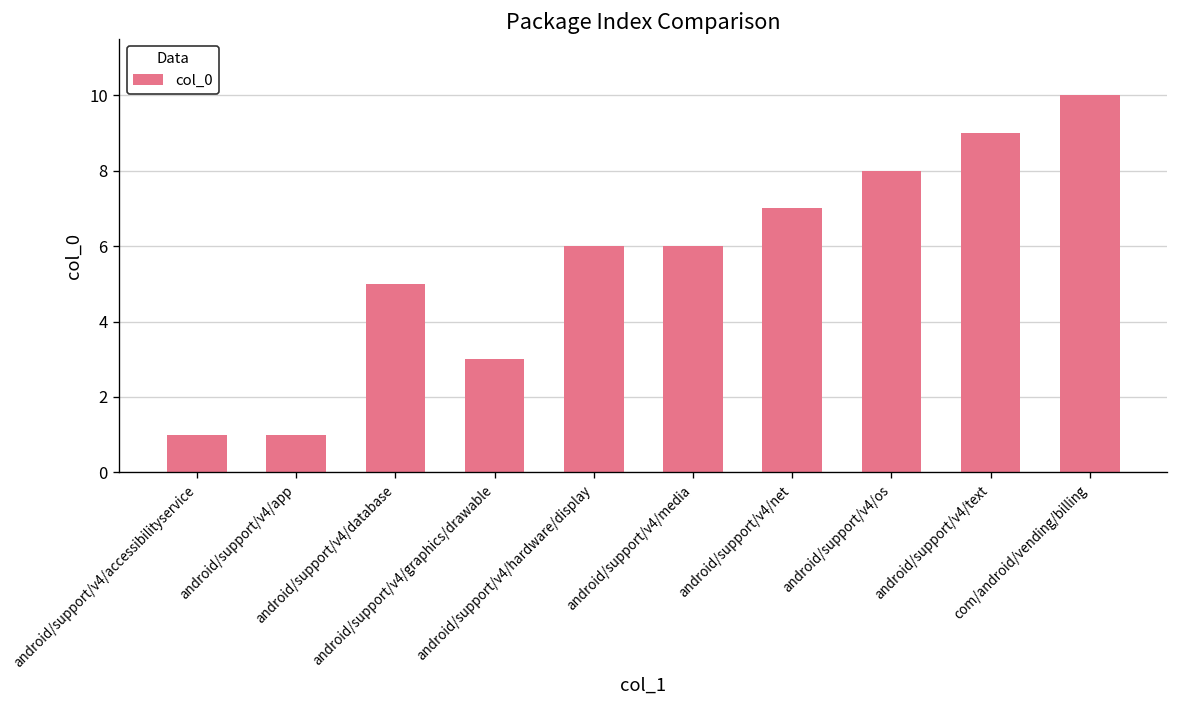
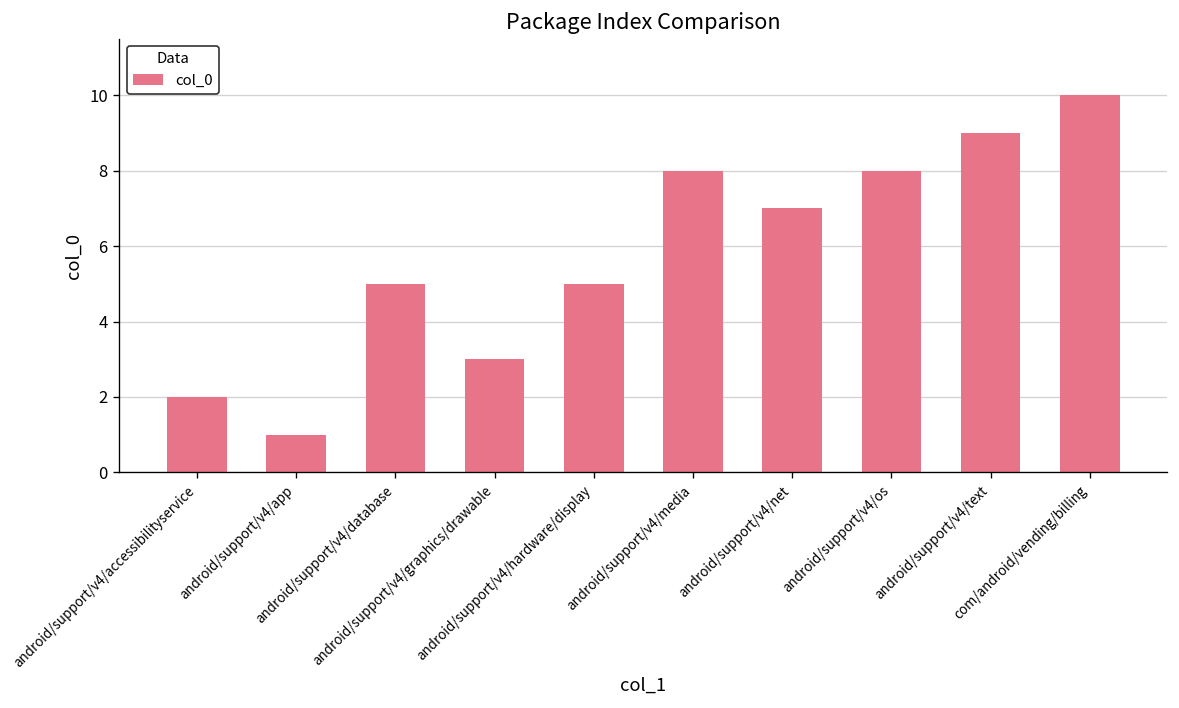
  {
-   "android/support/v4/accessibilityservice": 1,
+   "android/support/v4/accessibilityservice": 2,
    "android/support/v4/app": 1,
    "android/support/v4/database": 5,
    "android/support/v4/graphics/drawable": 3,
-   "android/support/v4/hardware/display": 6,
-   "android/support/v4/media": 6,
+   "android/support/v4/hardware/display": 5,
+   "android/support/v4/media": 8,
    "android/support/v4/net": 7,
    "android/support/v4/os": 8,
    "android/support/v4/text": 9,
    "com/android/vending/billing": 10
  }
